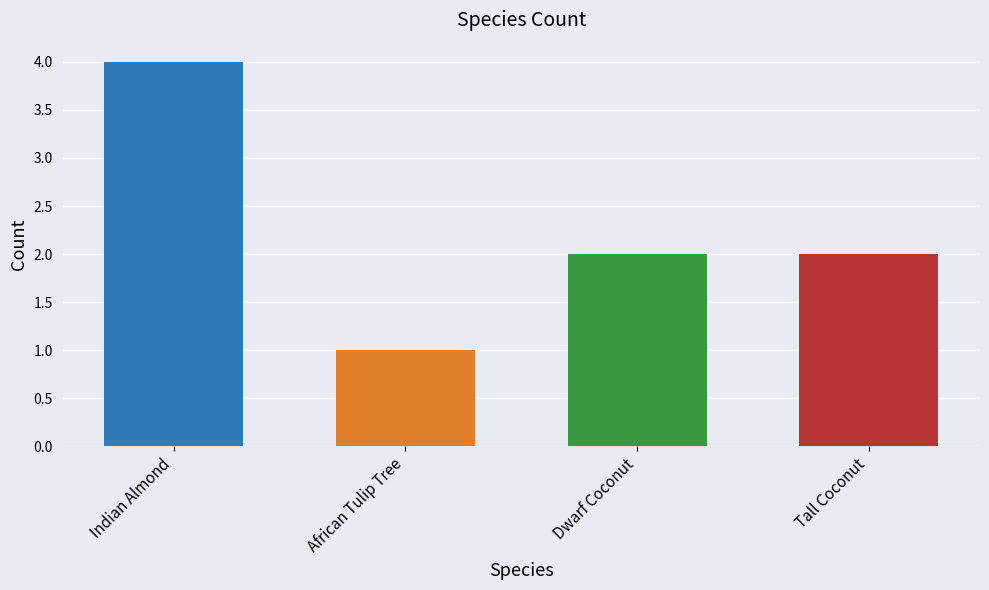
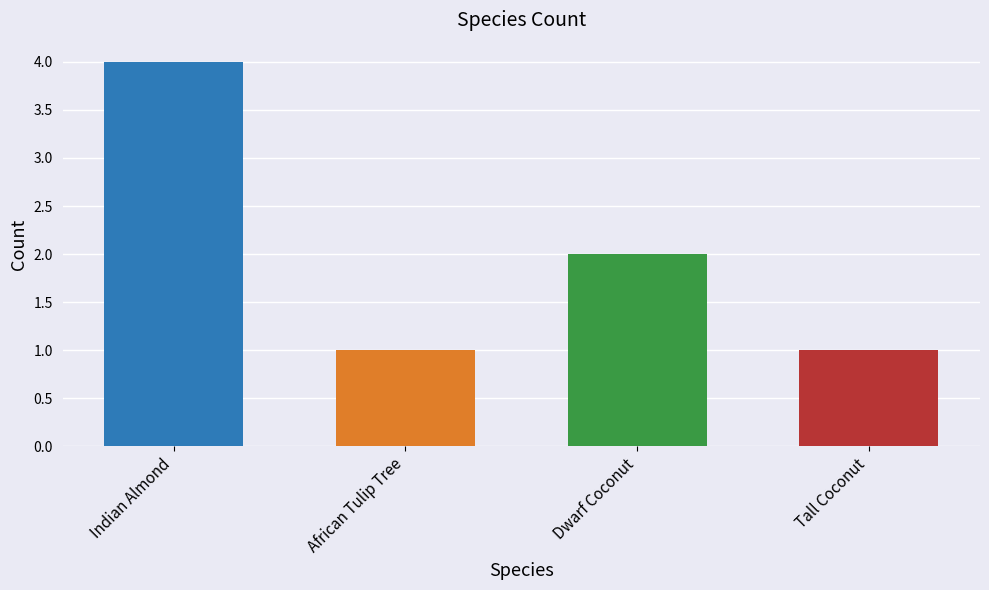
  {
    "Indian Almond": 4,
    "African Tulip Tree": 1,
    "Dwarf Coconut": 2,
-   "Tall Coconut": 2
+   "Tall Coconut": 1
  }
